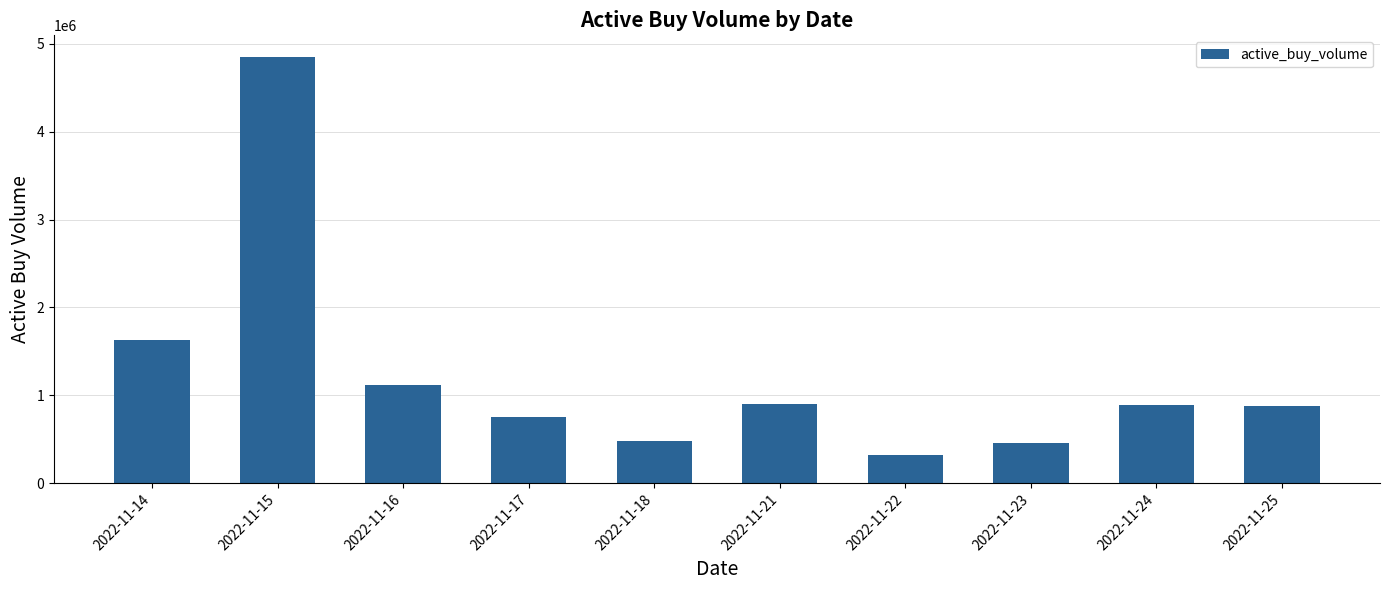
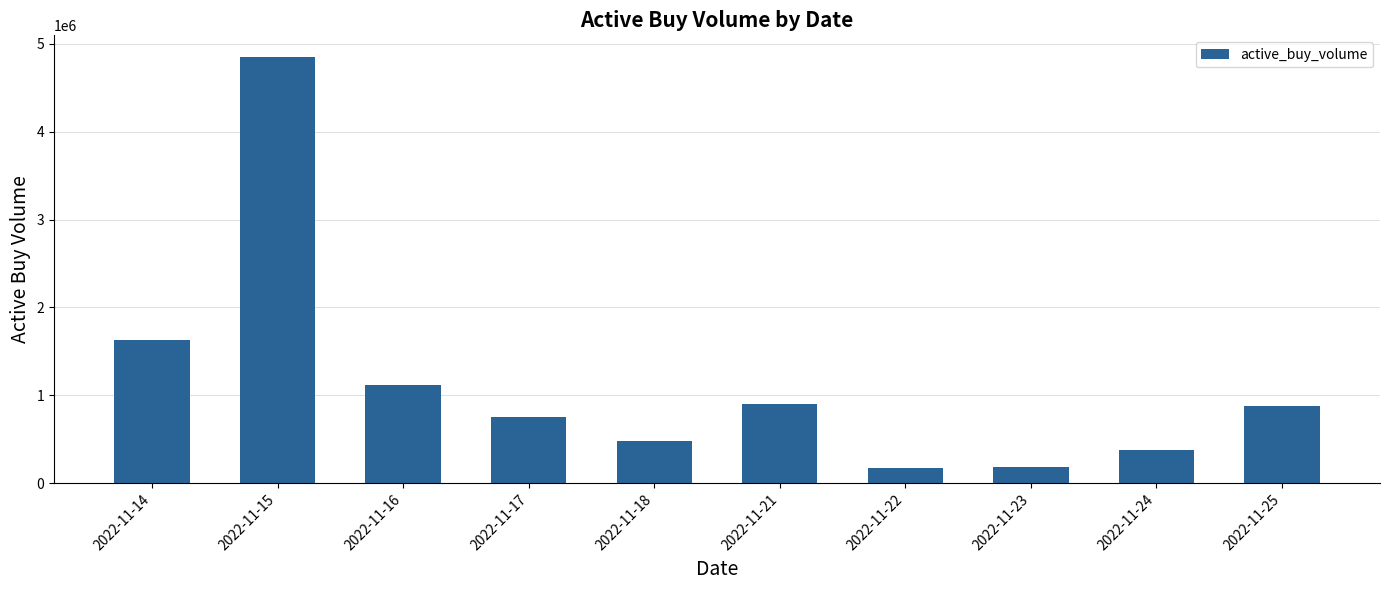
  {
    "2022-11-14": 1600000,
    "2022-11-15": 4900000,
    "2022-11-16": 1100000,
    "2022-11-17": 800000,
    "2022-11-18": 500000,
    "2022-11-21": 900000,
-   "2022-11-22": 300000,
-   "2022-11-23": 500000,
-   "2022-11-24": 900000,
+   "2022-11-22": 200000,
+   "2022-11-23": 200000,
+   "2022-11-24": 400000,
    "2022-11-25": 900000
  }
